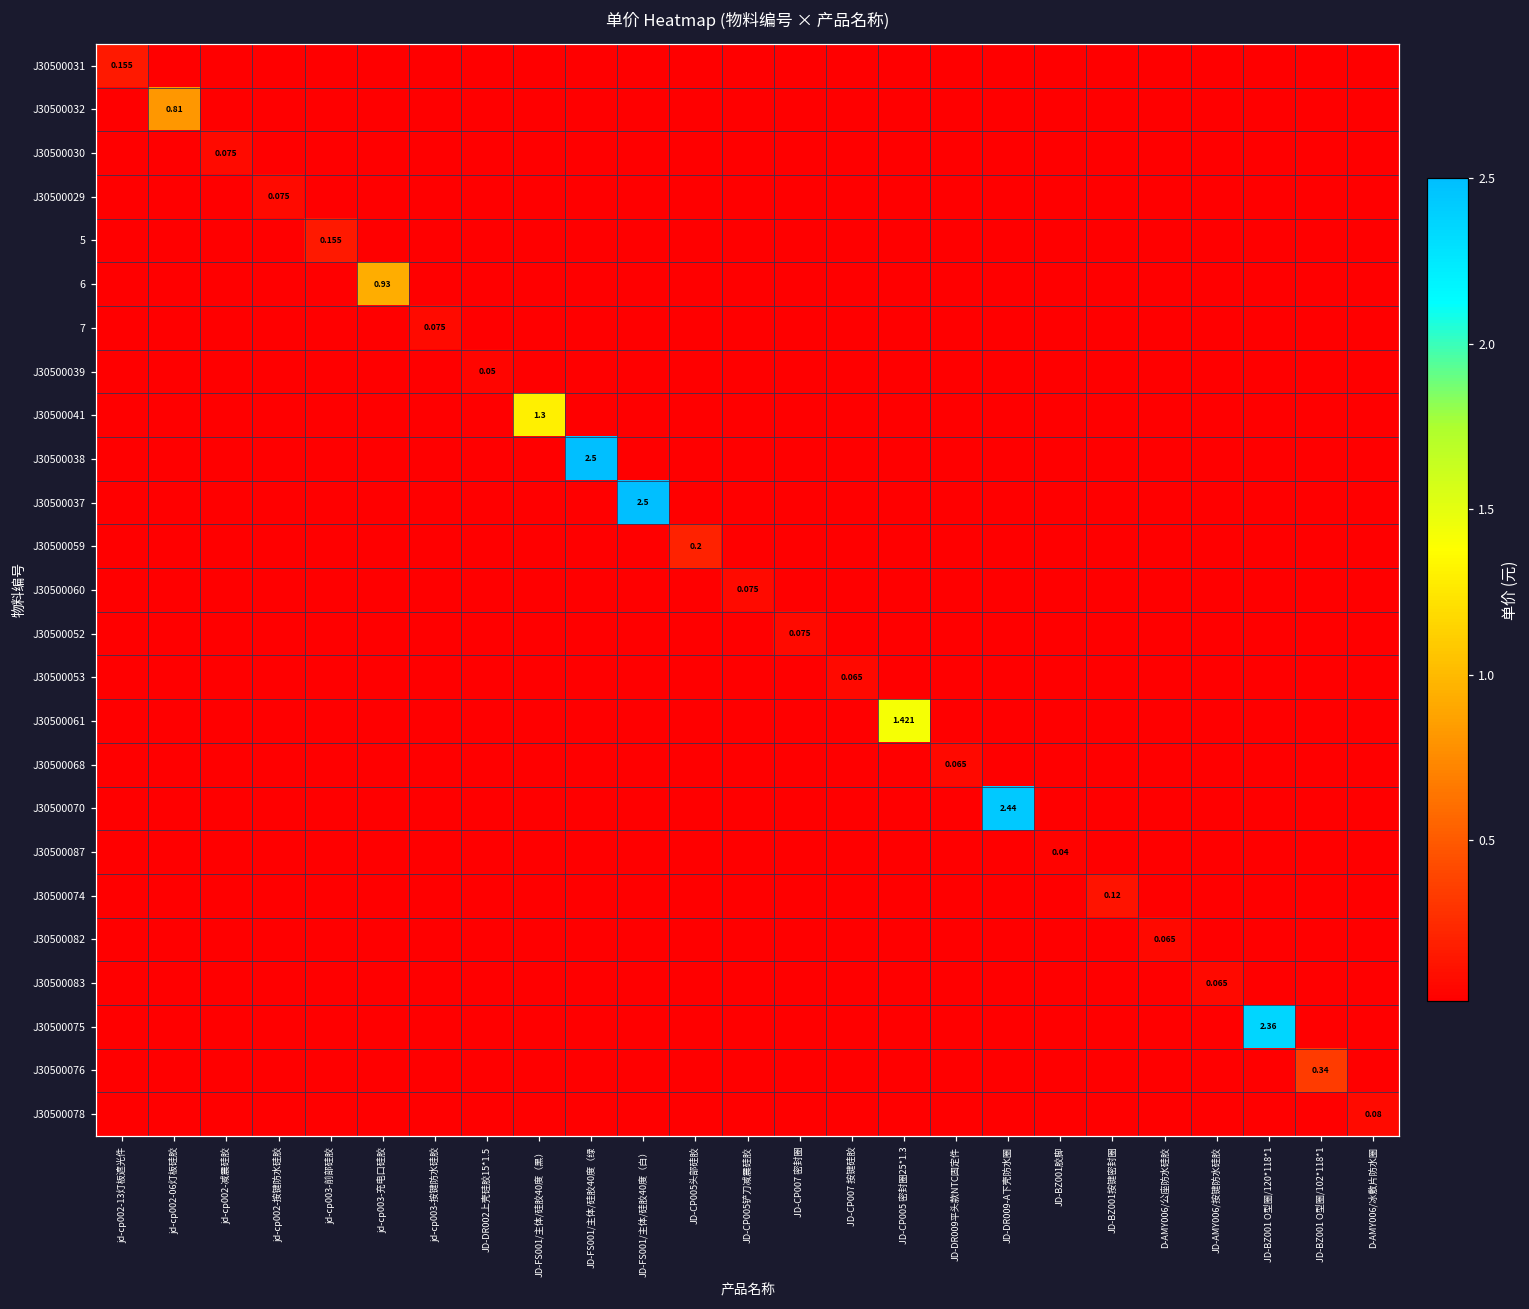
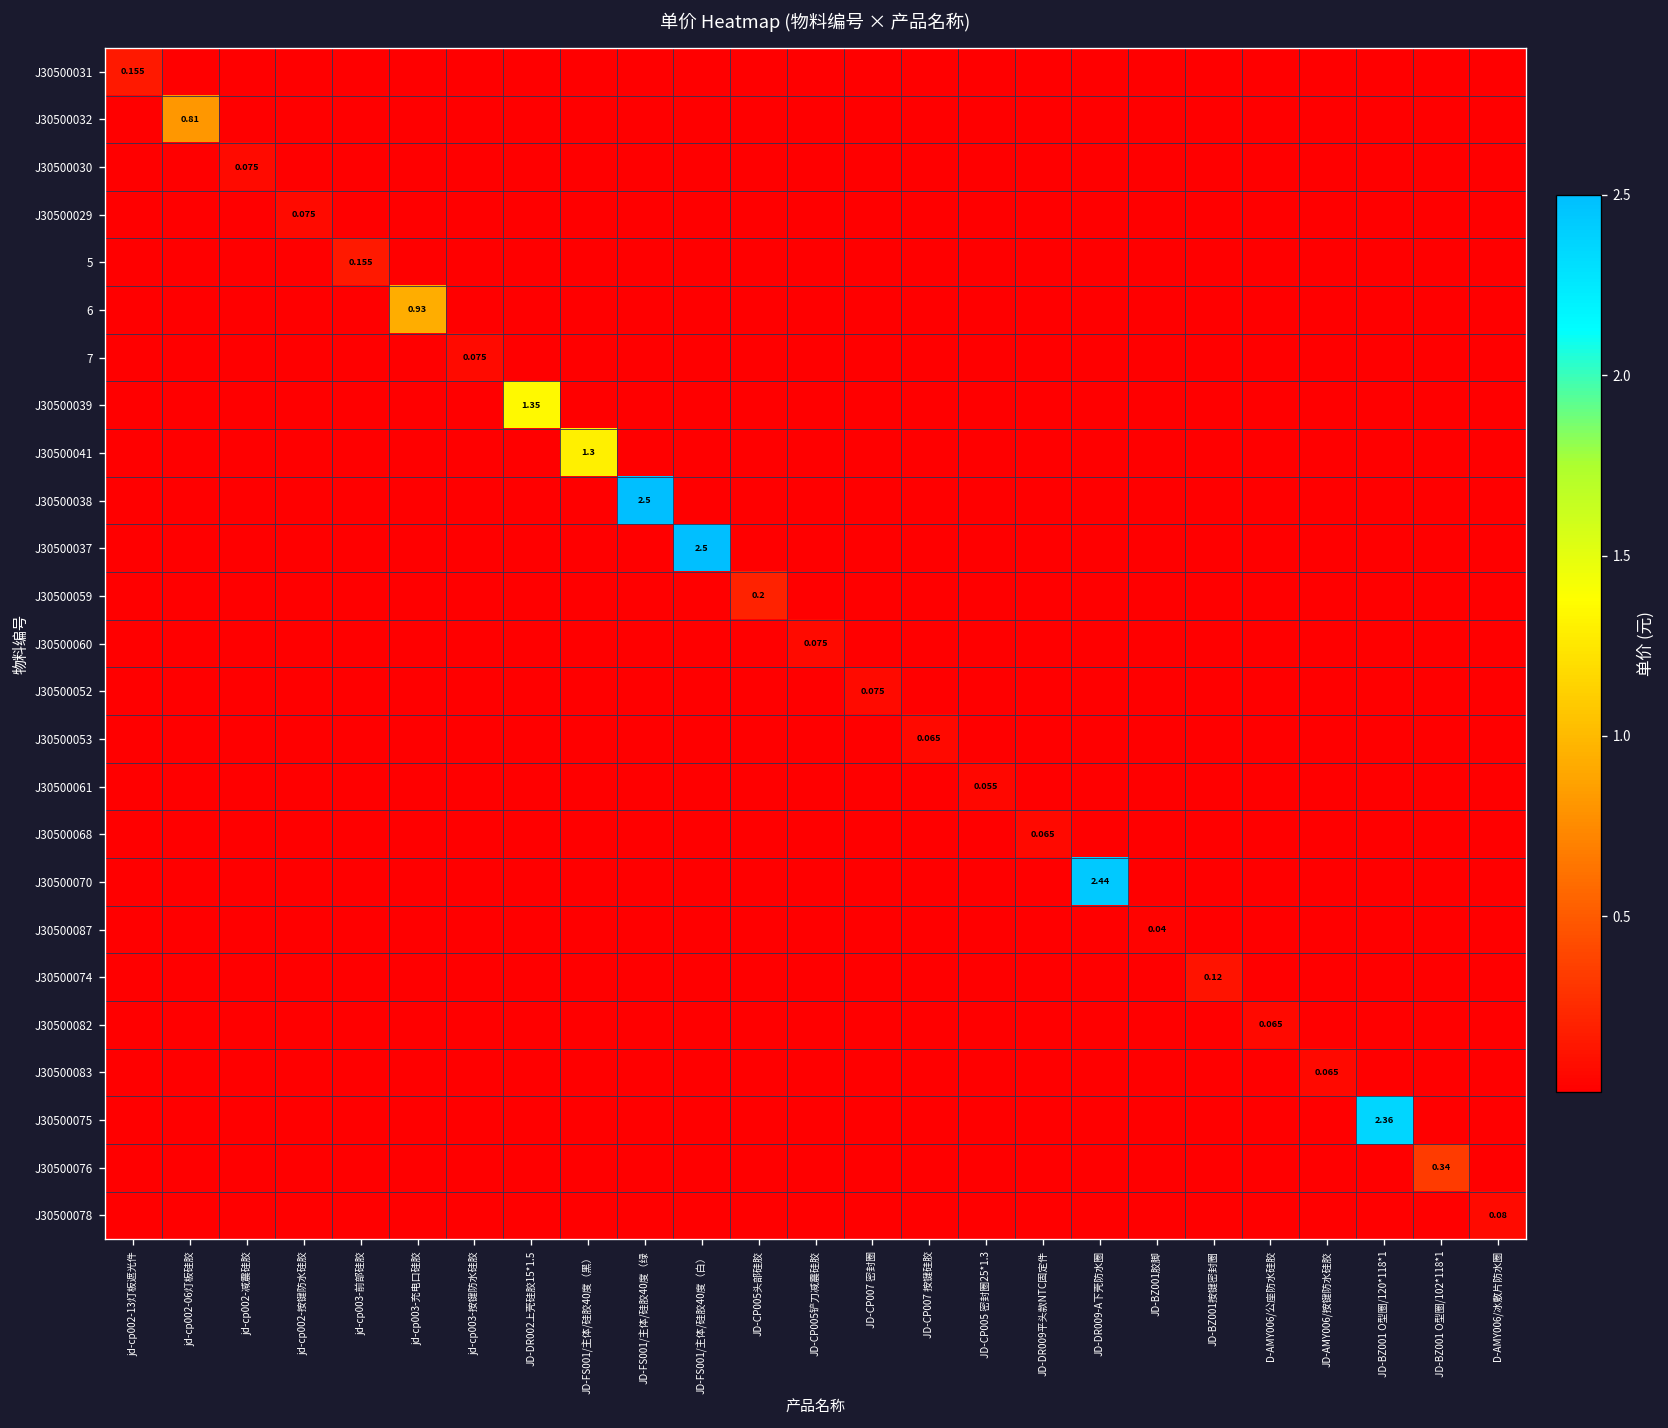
  {
    "J30500031": {
      "jd-cp002-13灯板遮光件": 0.155
    },
    "J30500032": {
      "jd-cp002-06灯板硅胶": 0.81
    },
    "J30500030": {
      "jd-cp002-减震硅胶": 0.075
    },
    "J30500029": {
      "jd-cp002-按键防水硅胶": 0.075
    },
    "5": {
      "jd-cp003-前部硅胶": 0.155
    },
    "6": {
      "jd-cp003-充电口硅胶": 0.93
    },
    "7": {
      "jd-cp003-按键防水硅胶": 0.075
    },
    "J30500039": {
-     "JD-DR002上壳硅胶15*1.5": 0.05
+     "JD-DR002上壳硅胶15*1.5": 1.35
    },
    "J30500041": {
      "JD-FS001/主体/硅胶40度（黑）": 1.3
    },
    "J30500038": {
      "JD-FS001/主体/硅胶40度（绿": 2.5
    },
    "J30500037": {
      "JD-FS001/主体/硅胶40度（白）": 2.5
    },
    "J30500059": {
      "JD-CP005头部硅胶": 0.2
    },
    "J30500060": {
      "JD-CP005铲刀减震硅胶": 0.075
    },
    "J30500052": {
      "JD-CP007 密封圈": 0.075
    },
    "J30500053": {
      "JD-CP007 按键硅胶": 0.065
    },
    "J30500061": {
-     "JD-CP005 密封圈25*1.3": 1.421
+     "JD-CP005 密封圈25*1.3": 0.055
    },
    "J30500068": {
      "JD-DR009平头款NTC固定件": 0.065
    },
    "J30500070": {
      "JD-DR009-A下壳防水圈": 2.44
    },
    "J30500087": {
      "JD-BZ001胶脚": 0.04
    },
    "J30500074": {
      "JD-BZ001按键密封圈": 0.12
    },
    "J30500082": {
      "D-AMY006/公座防水硅胶": 0.065
    },
    "J30500083": {
      "JD-AMY006/按键防水硅胶": 0.065
    },
    "J30500075": {
      "JD-BZ001 O型圈/120*118*1": 2.36
    },
    "J30500076": {
      "JD-BZ001 O型圈/102*118*1": 0.34
    },
    "J30500078": {
      "D-AMY006/冰敷片防水圈": 0.08
    }
  }
